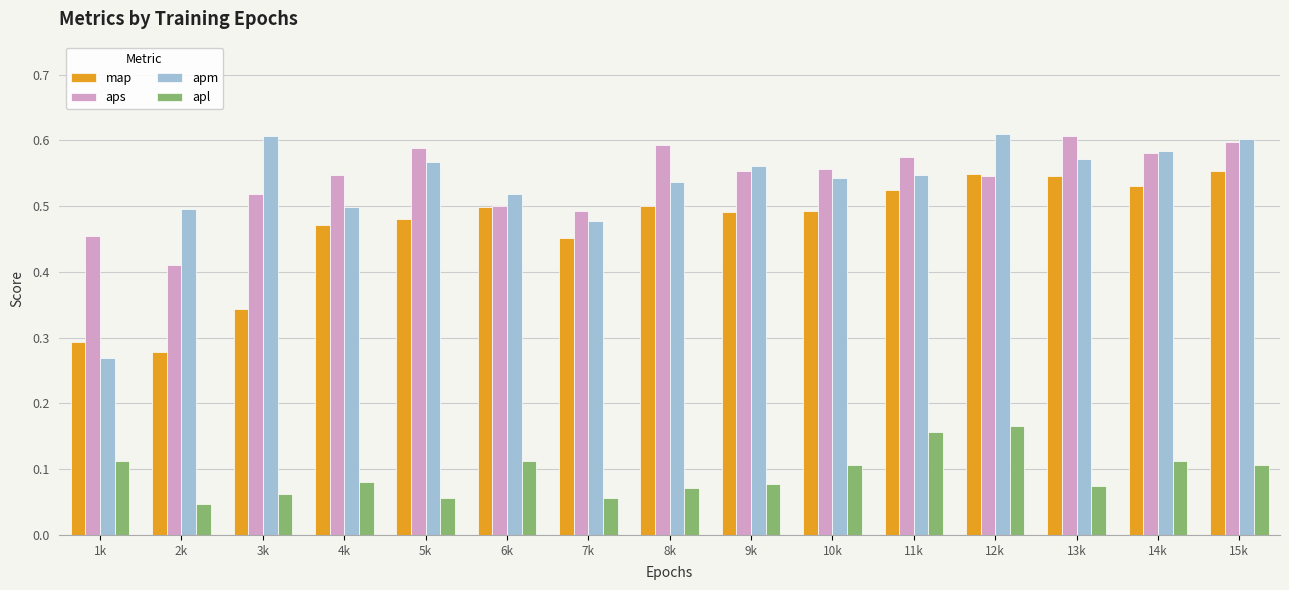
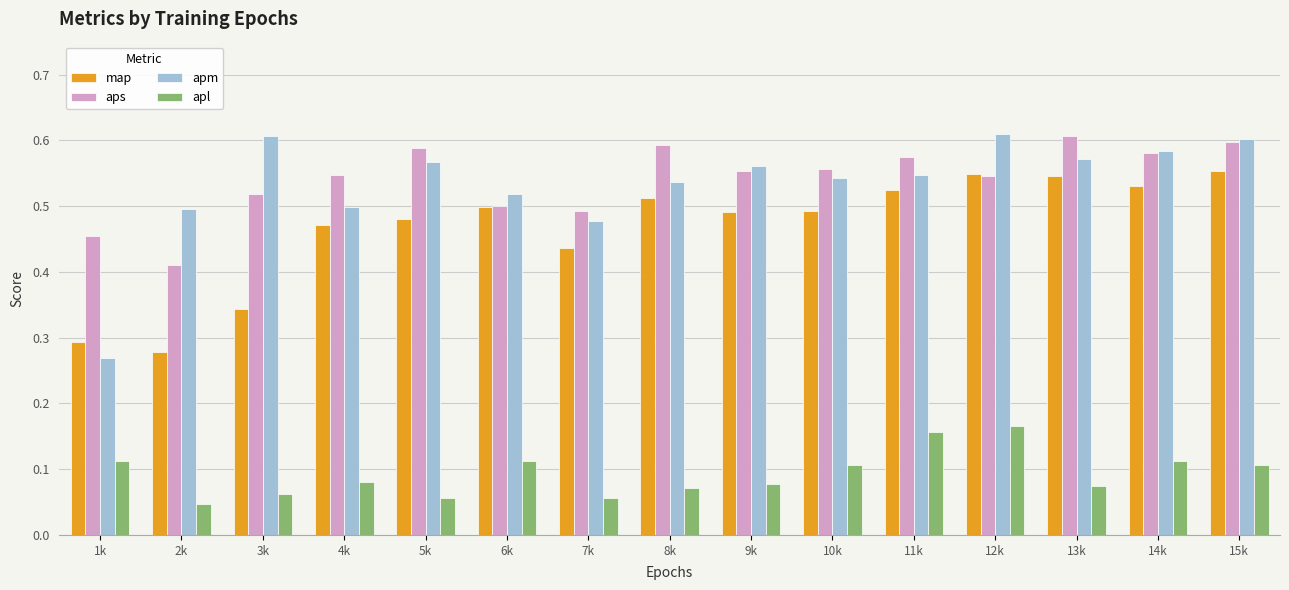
  {
    "map": {
      "1k": 0.29,
      "2k": 0.28,
      "3k": 0.34,
      "4k": 0.47,
      "5k": 0.48,
      "6k": 0.50,
-     "7k": 0.45,
-     "8k": 0.50,
+     "7k": 0.44,
+     "8k": 0.51,
      "9k": 0.49,
      "10k": 0.49,
      "11k": 0.52,
      "12k": 0.55,
      "13k": 0.55,
      "14k": 0.53,
      "15k": 0.55
    },
    "aps": {
      "1k": 0.45,
      "2k": 0.41,
      "3k": 0.52,
      "4k": 0.55,
      "5k": 0.59,
      "6k": 0.50,
      "7k": 0.49,
      "8k": 0.59,
      "9k": 0.55,
      "10k": 0.56,
      "11k": 0.58,
      "12k": 0.55,
      "13k": 0.61,
      "14k": 0.58,
      "15k": 0.60
    },
    "apm": {
      "1k": 0.27,
      "2k": 0.50,
      "3k": 0.61,
      "4k": 0.50,
      "5k": 0.57,
      "6k": 0.52,
      "7k": 0.48,
      "8k": 0.54,
      "9k": 0.56,
      "10k": 0.54,
      "11k": 0.55,
      "12k": 0.61,
      "13k": 0.57,
      "14k": 0.58,
      "15k": 0.60
    },
    "apl": {
      "1k": 0.11,
      "2k": 0.05,
      "3k": 0.06,
      "4k": 0.08,
      "5k": 0.06,
      "6k": 0.11,
      "7k": 0.06,
      "8k": 0.07,
      "9k": 0.08,
      "10k": 0.11,
      "11k": 0.16,
      "12k": 0.17,
      "13k": 0.07,
      "14k": 0.11,
      "15k": 0.11
    }
  }
